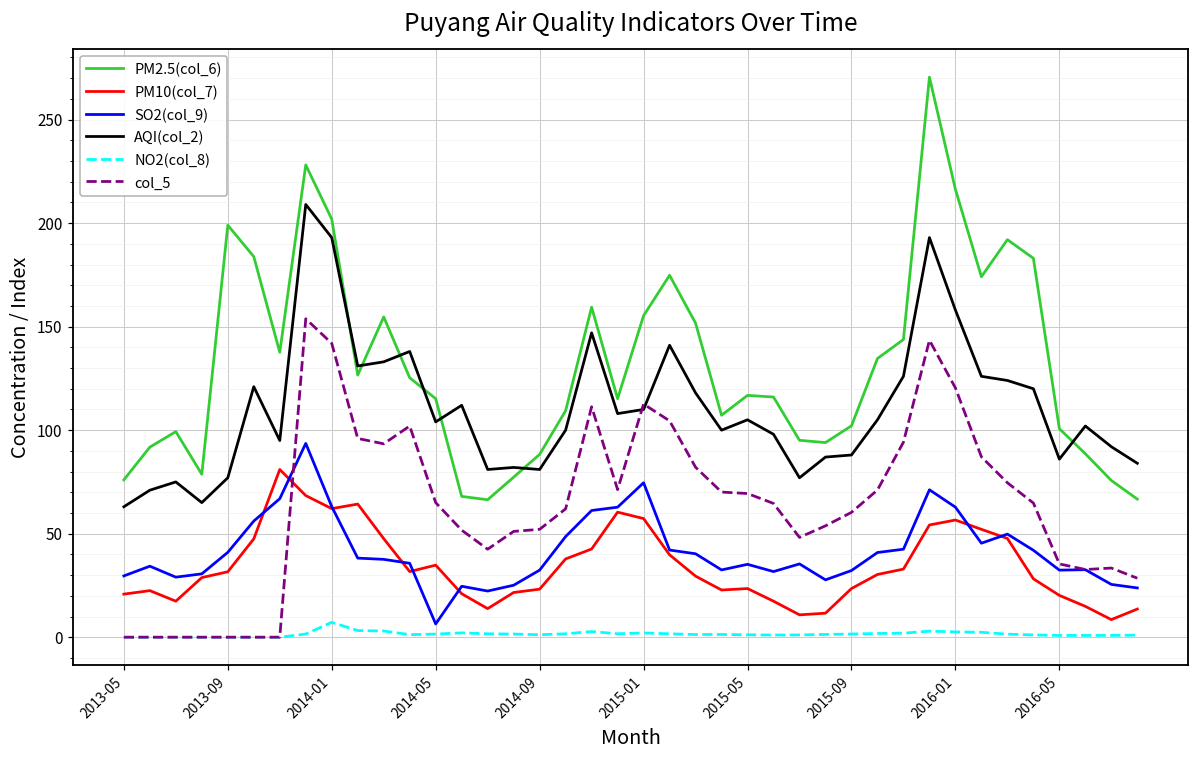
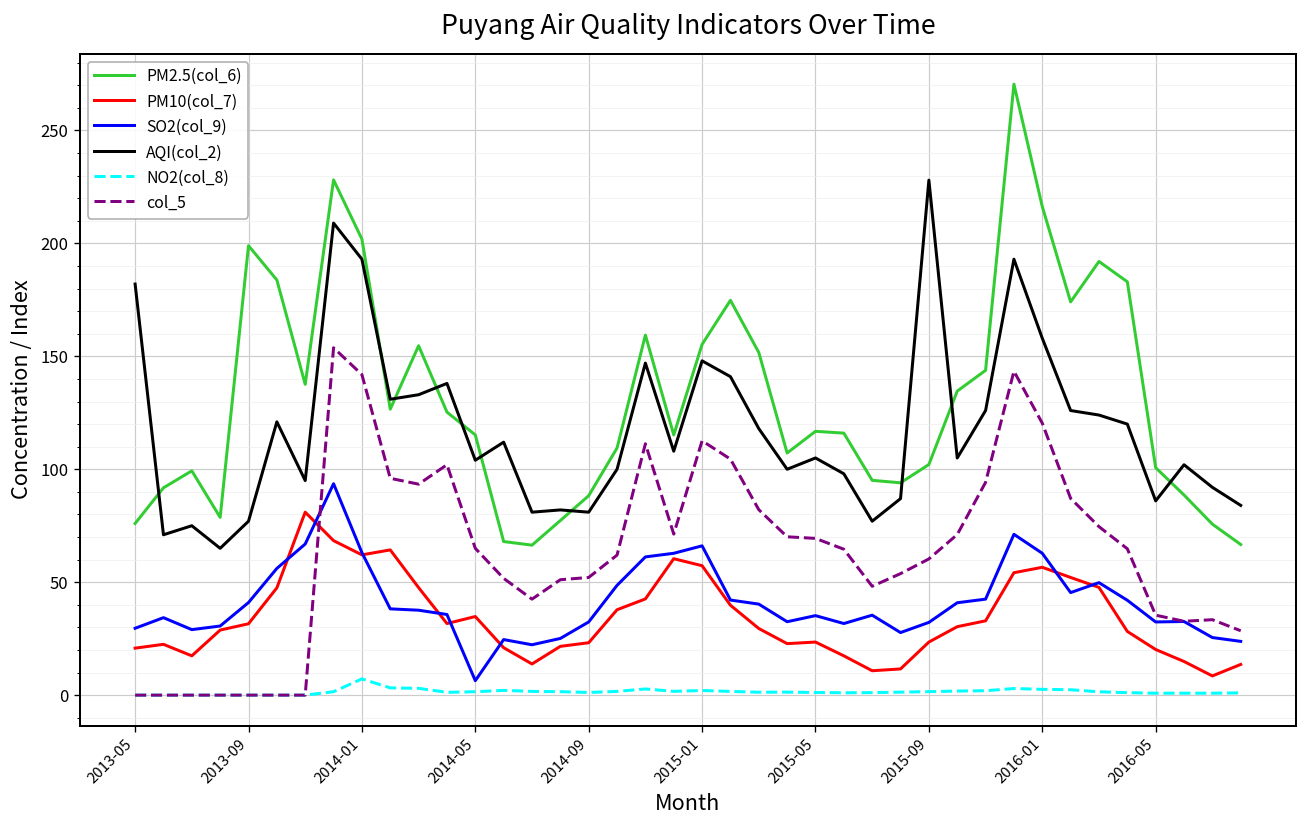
  {
    "PM2.5(col_6)": {
      "2013-05": 76,
      "2013-09": 199,
      "2014-01": 202,
      "2014-05": 115,
      "2014-09": 88,
      "2015-01": 155,
      "2015-05": 117,
      "2015-09": 102,
      "2016-01": 216,
      "2016-05": 101
    },
    "PM10(col_7)": {
      "2013-05": 21,
      "2013-09": 32,
      "2014-05": 35,
      "2014-09": 23,
      "2015-01": 57,
      "2015-05": 24,
      "2015-09": 24,
      "2016-01": 57,
      "2016-05": 20
    },
    "SO2(col_9)": {
      "2013-05": 30,
      "2013-09": 41,
      "2014-05": 6,
      "2014-09": 32,
-     "2015-01": 75,
+     "2015-01": 66,
      "2015-05": 35,
      "2015-09": 32,
      "2016-01": 63,
      "2016-05": 32
    },
    "AQI(col_2)": {
-     "2013-05": 63,
+     "2013-05": 182,
      "2013-09": 77,
      "2014-01": 193,
      "2014-05": 104,
      "2014-09": 81,
-     "2015-01": 110,
+     "2015-01": 148,
      "2015-05": 105,
-     "2015-09": 88,
+     "2015-09": 228,
      "2016-01": 158,
      "2016-05": 86
    },
    "NO2(col_8)": {
      "2014-01": 7,
      "2014-05": 2,
      "2014-09": 1,
      "2015-01": 2,
      "2015-05": 1,
      "2015-09": 2,
      "2016-01": 3,
      "2016-05": 1
    },
    "col_5": {
      "2014-01": 142,
      "2014-05": 65,
      "2014-09": 52,
      "2015-01": 113,
      "2015-05": 69,
      "2015-09": 60,
      "2016-01": 120,
      "2016-05": 35
    }
  }
